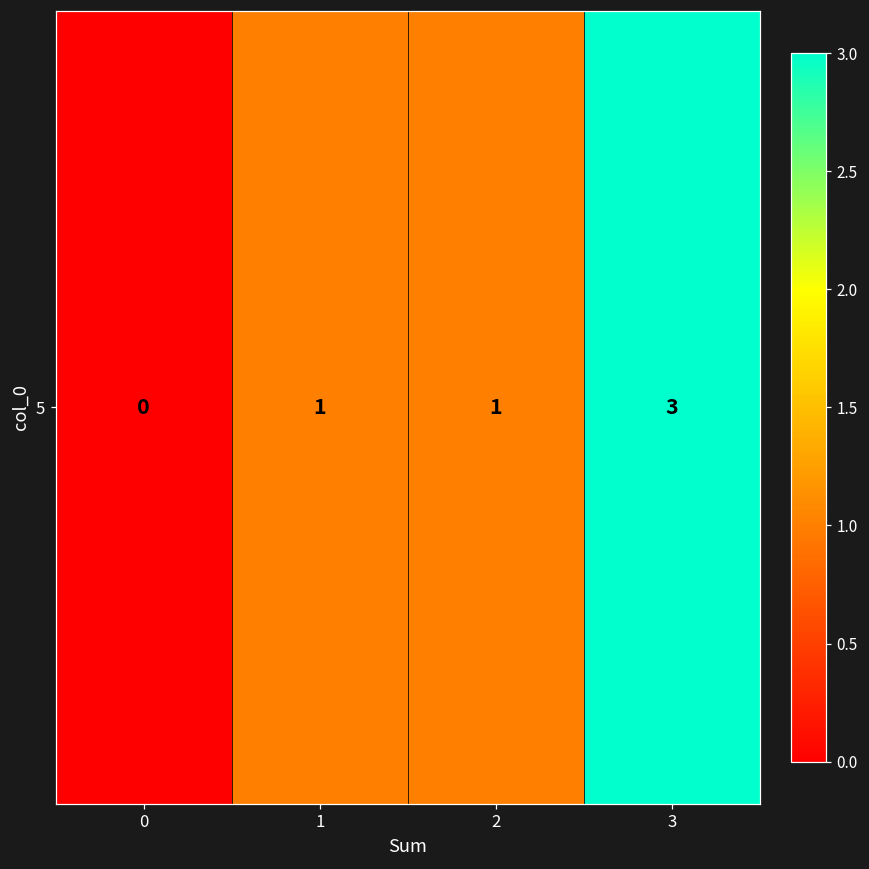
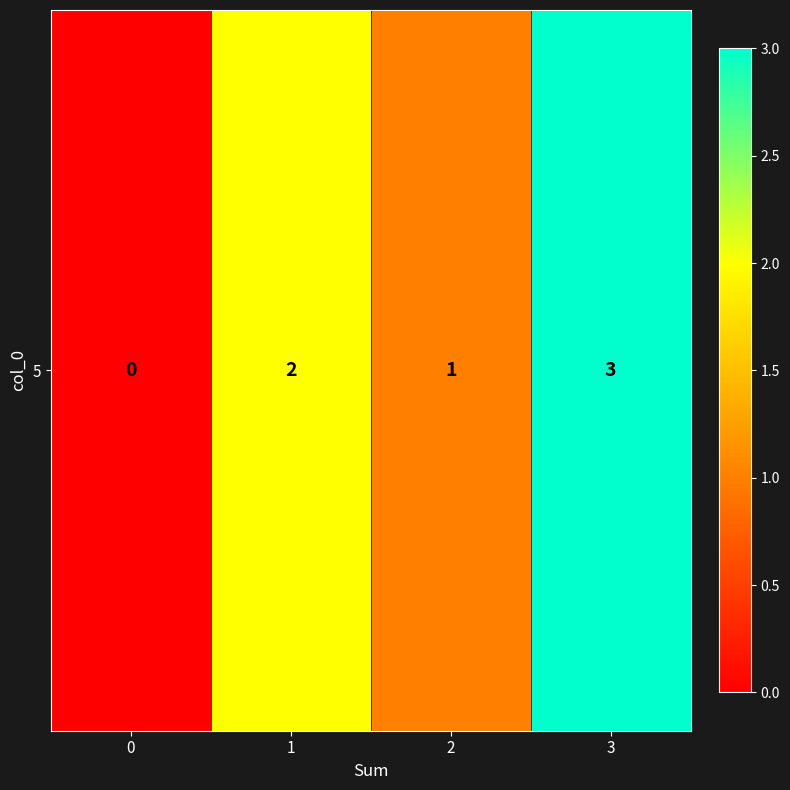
  {
    "5": {
      "0": 0,
-     "1": 1,
+     "1": 2,
      "2": 1,
      "3": 3
    }
  }
